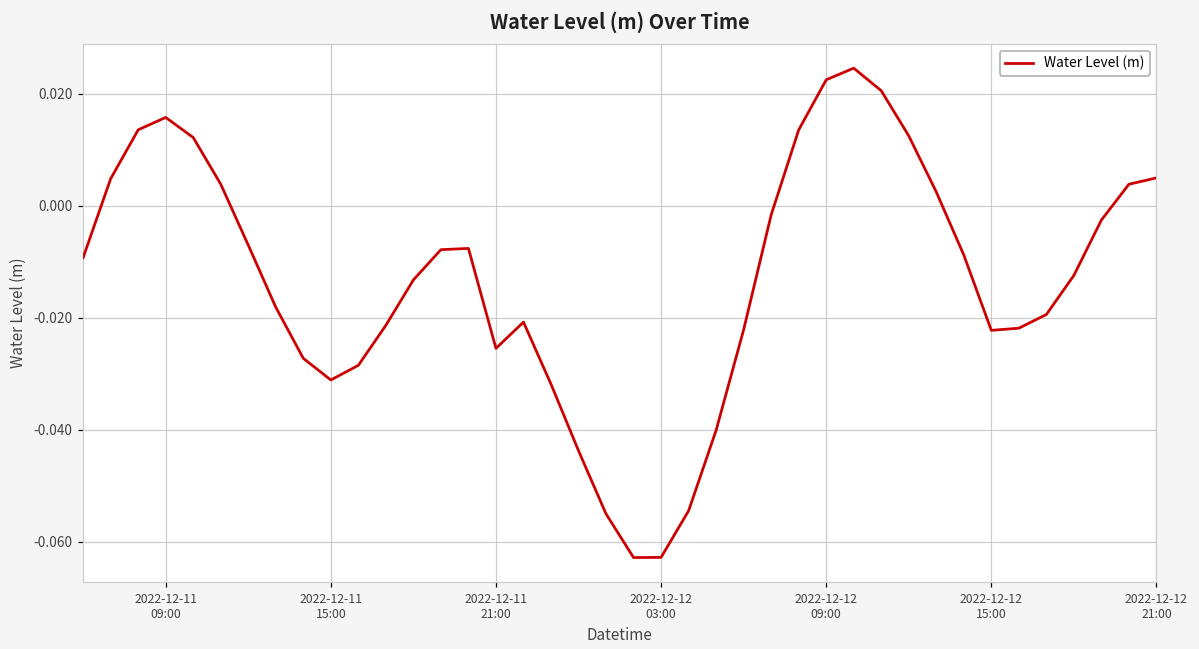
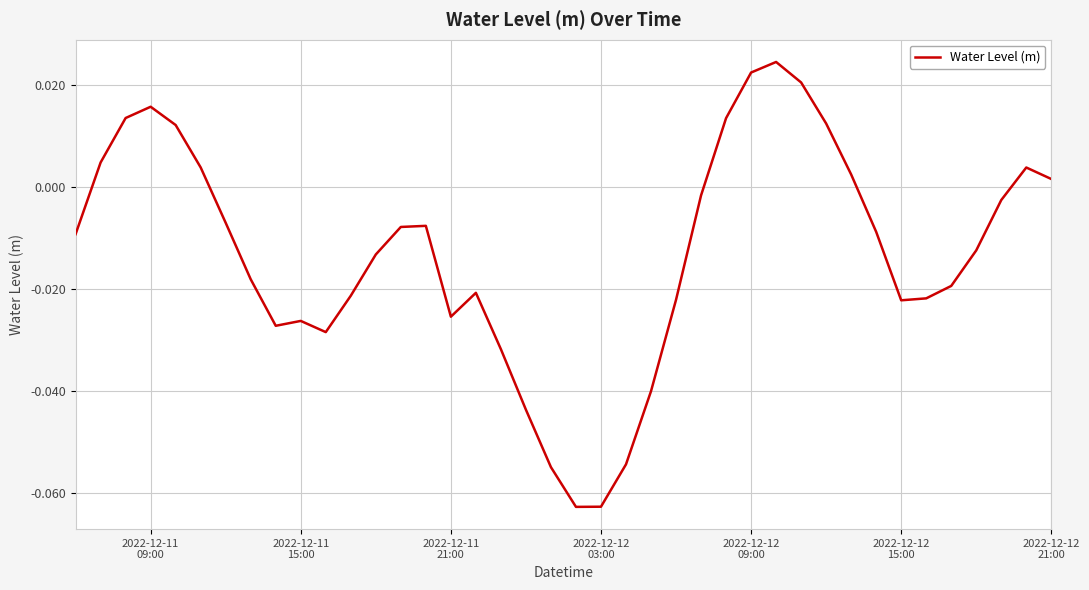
  {
    "2022-12-11 09:00": 0.016,
-   "2022-12-11 15:00": -0.031,
+   "2022-12-11 15:00": -0.026,
    "2022-12-11 21:00": -0.025,
    "2022-12-12 03:00": -0.063,
    "2022-12-12 09:00": 0.022,
    "2022-12-12 15:00": -0.022,
-   "2022-12-12 21:00": 0.005
+   "2022-12-12 21:00": 0.002
  }
